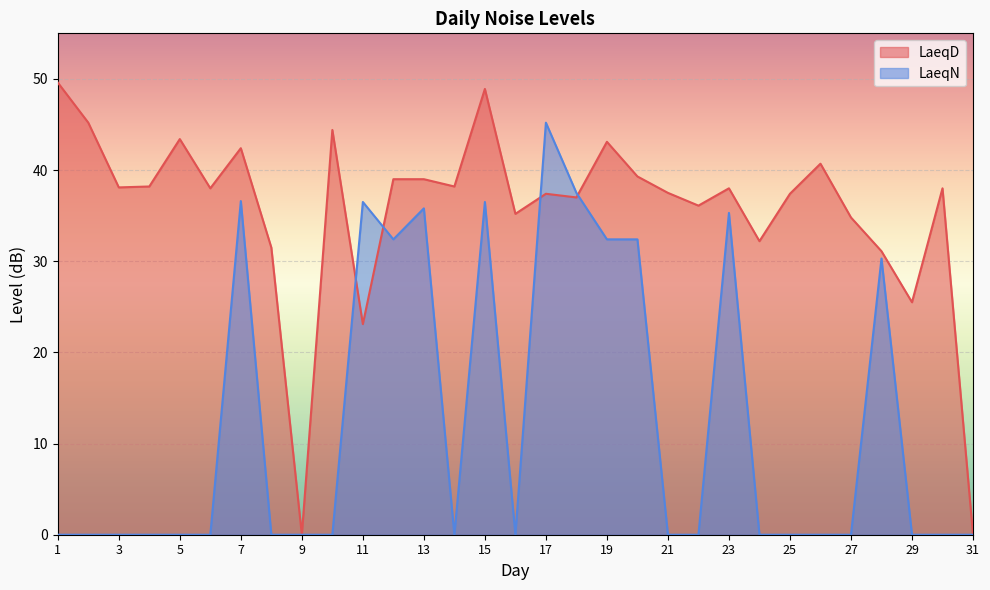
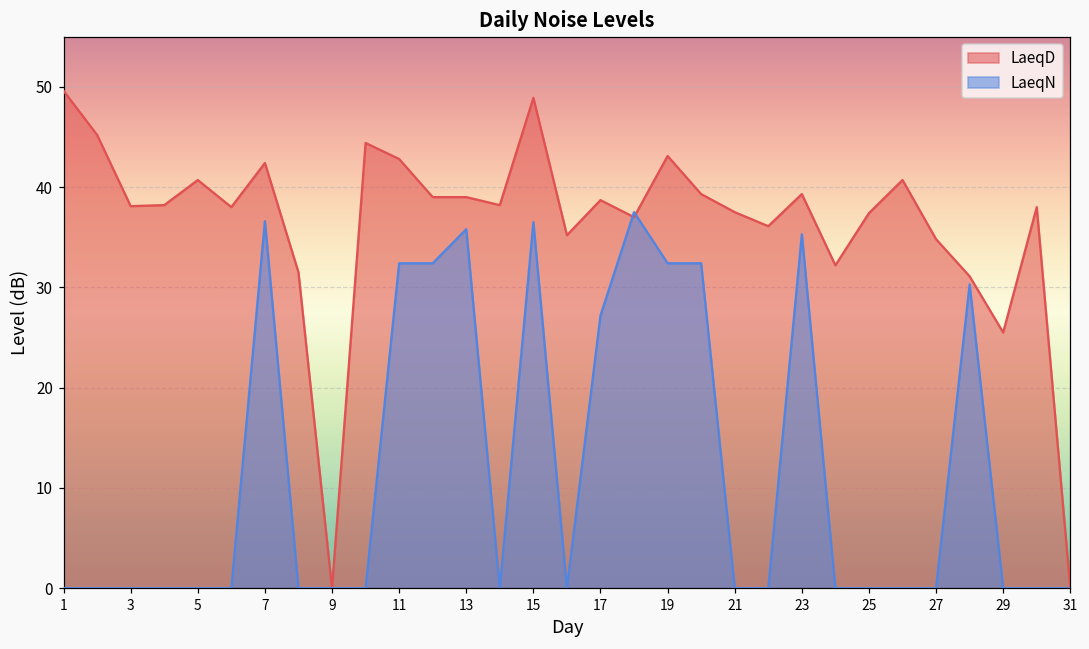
  {
    "LaeqD": {
      "1": 50,
      "3": 38,
-     "5": 43,
+     "5": 41,
      "7": 42,
-     "11": 23,
+     "11": 43,
      "13": 39,
      "15": 49,
-     "17": 37,
+     "17": 39,
      "19": 43,
      "21": 38,
-     "23": 38,
+     "23": 39,
      "25": 37,
      "27": 35,
      "29": 26
    },
    "LaeqN": {
      "1": 0,
      "3": 0,
      "5": 0,
      "7": 37,
-     "11": 37,
+     "11": 32,
      "13": 36,
      "15": 37,
-     "17": 45,
+     "17": 27,
      "19": 32,
      "21": 0,
      "23": 35,
      "25": 0,
      "27": 0,
      "29": 0
    }
  }
